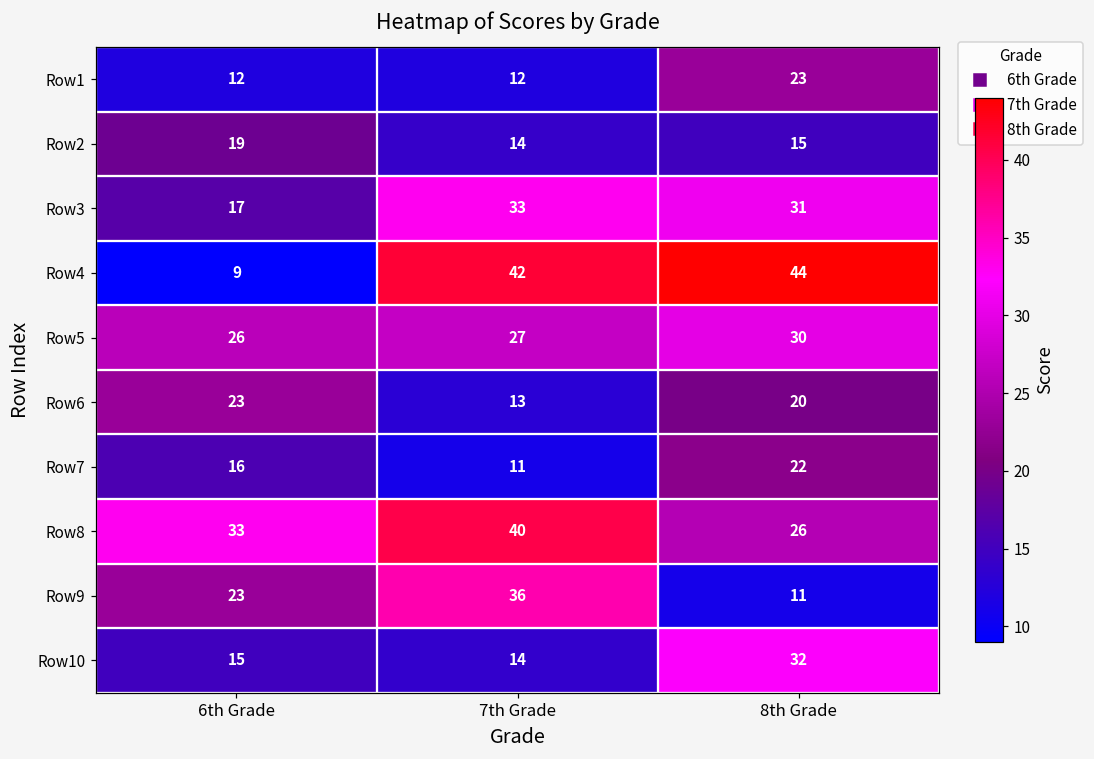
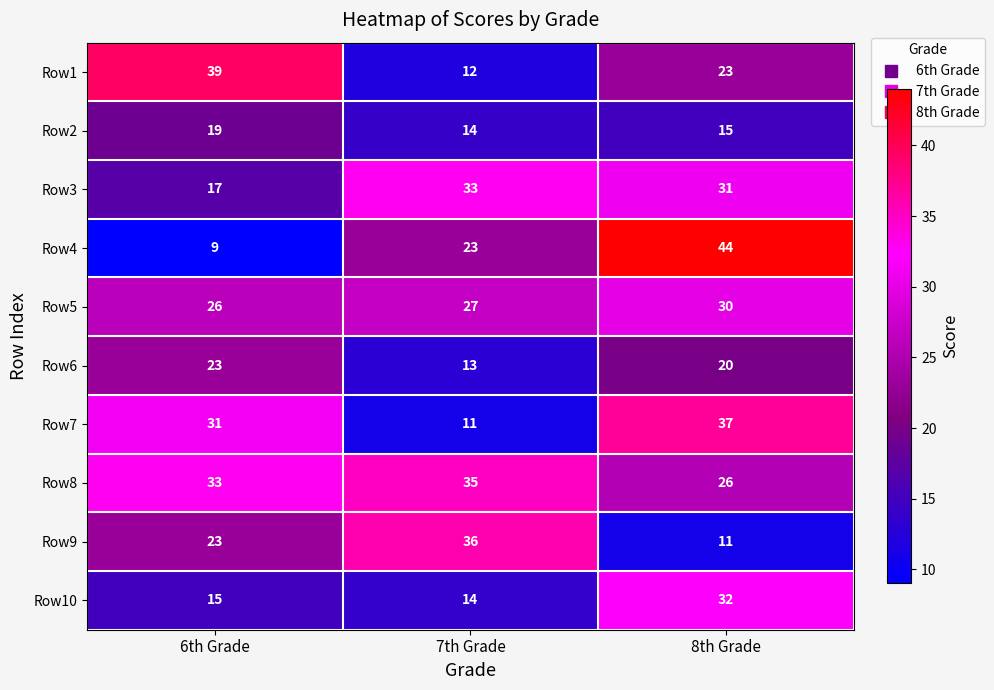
  {
    "Row1": {
-     "6th Grade": 12,
+     "6th Grade": 39,
      "7th Grade": 12,
      "8th Grade": 23
    },
    "Row2": {
      "6th Grade": 19,
      "7th Grade": 14,
      "8th Grade": 15
    },
    "Row3": {
      "6th Grade": 17,
      "7th Grade": 33,
      "8th Grade": 31
    },
    "Row4": {
      "6th Grade": 9,
-     "7th Grade": 42,
+     "7th Grade": 23,
      "8th Grade": 44
    },
    "Row5": {
      "6th Grade": 26,
      "7th Grade": 27,
      "8th Grade": 30
    },
    "Row6": {
      "6th Grade": 23,
      "7th Grade": 13,
      "8th Grade": 20
    },
    "Row7": {
-     "6th Grade": 16,
+     "6th Grade": 31,
      "7th Grade": 11,
-     "8th Grade": 22
+     "8th Grade": 37
    },
    "Row8": {
      "6th Grade": 33,
-     "7th Grade": 40,
+     "7th Grade": 35,
      "8th Grade": 26
    },
    "Row9": {
      "6th Grade": 23,
      "7th Grade": 36,
      "8th Grade": 11
    },
    "Row10": {
      "6th Grade": 15,
      "7th Grade": 14,
      "8th Grade": 32
    }
  }
